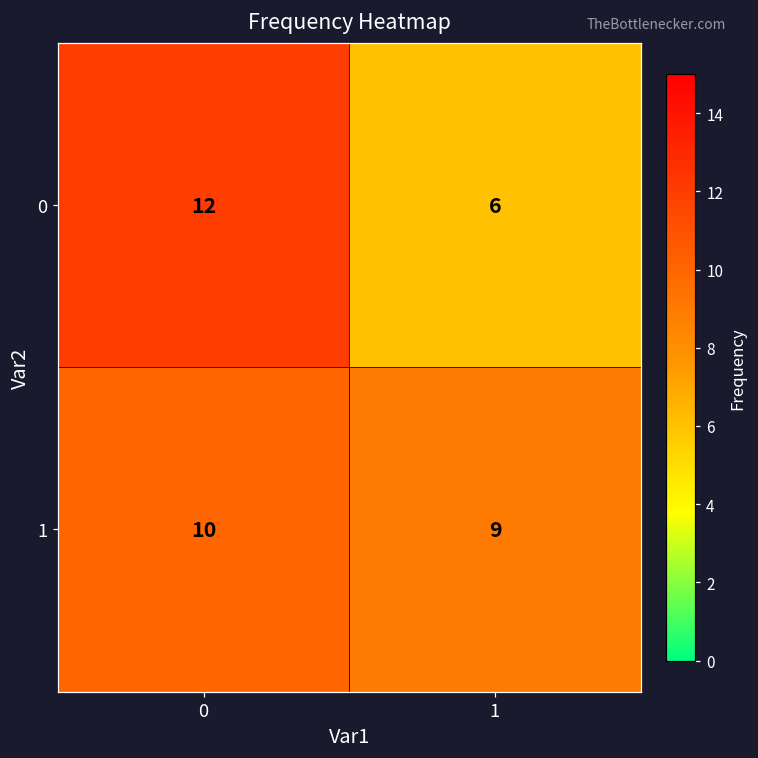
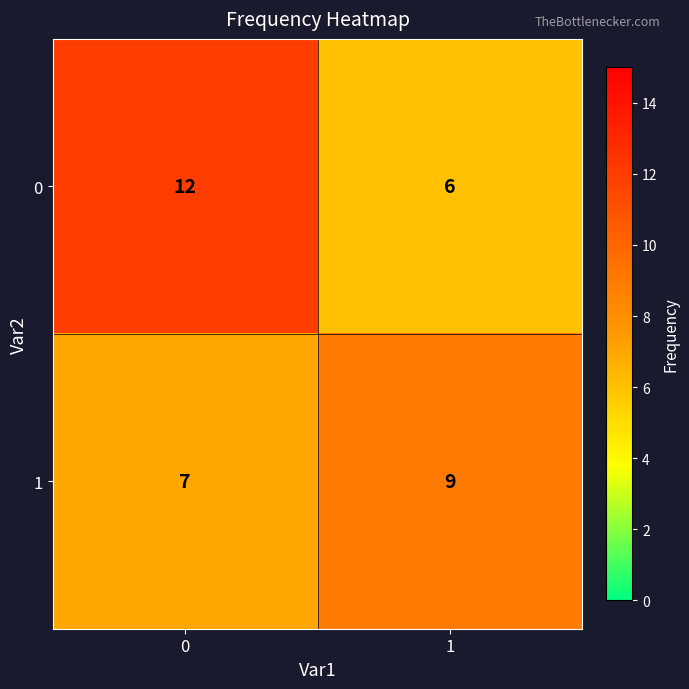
  {
    "0": {
      "0": 12,
      "1": 6
    },
    "1": {
-     "0": 10,
+     "0": 7,
      "1": 9
    }
  }
